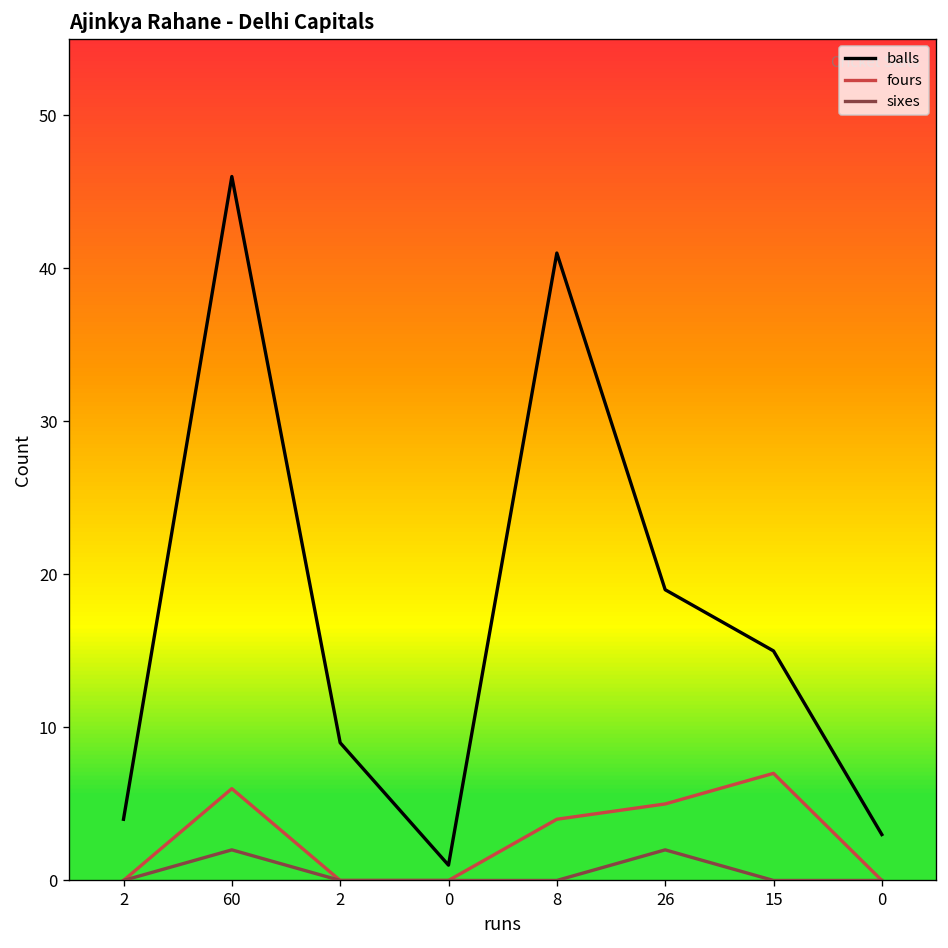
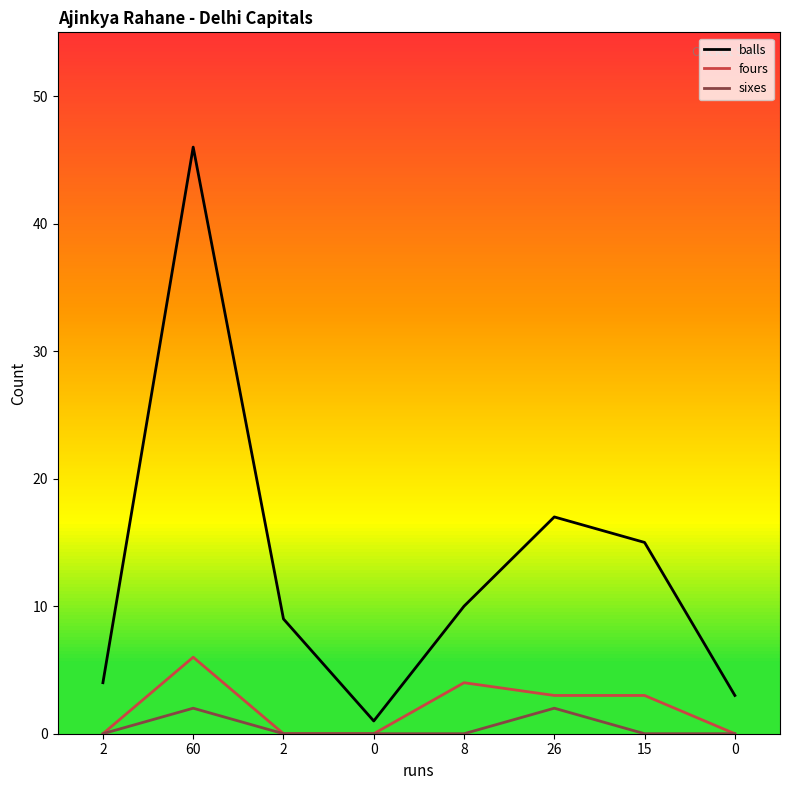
  {
    "balls": {
      "60": 46,
-     "8": 41,
-     "26": 19,
+     "8": 10,
+     "26": 17,
      "15": 15
    },
    "fours": {
      "60": 6,
      "8": 4,
-     "26": 5,
-     "15": 7
+     "26": 3,
+     "15": 3
    },
    "sixes": {
      "60": 2,
      "8": 0,
      "26": 2,
      "15": 0
    }
  }
